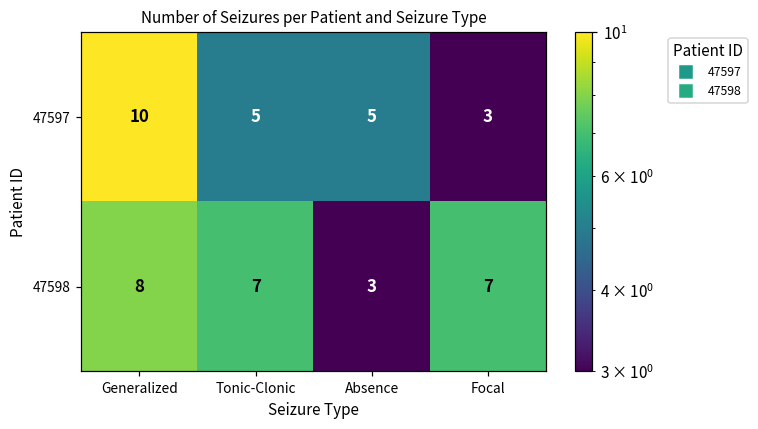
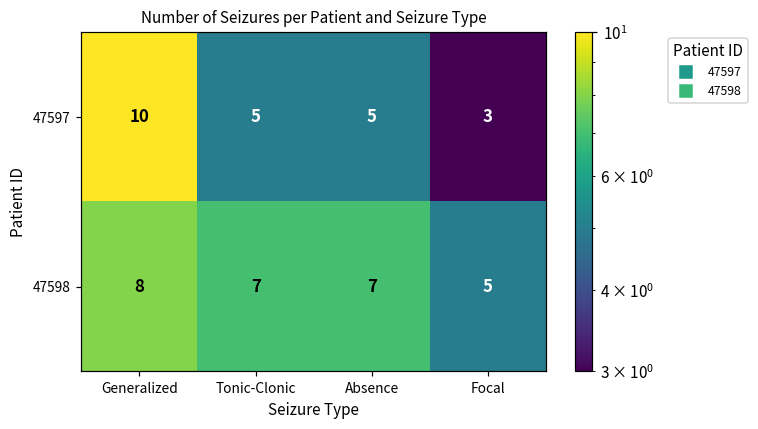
  {
    "47597": {
      "Generalized": 10,
      "Tonic-Clonic": 5,
      "Absence": 5,
      "Focal": 3
    },
    "47598": {
      "Generalized": 8,
      "Tonic-Clonic": 7,
-     "Absence": 3,
-     "Focal": 7
+     "Absence": 7,
+     "Focal": 5
    }
  }
